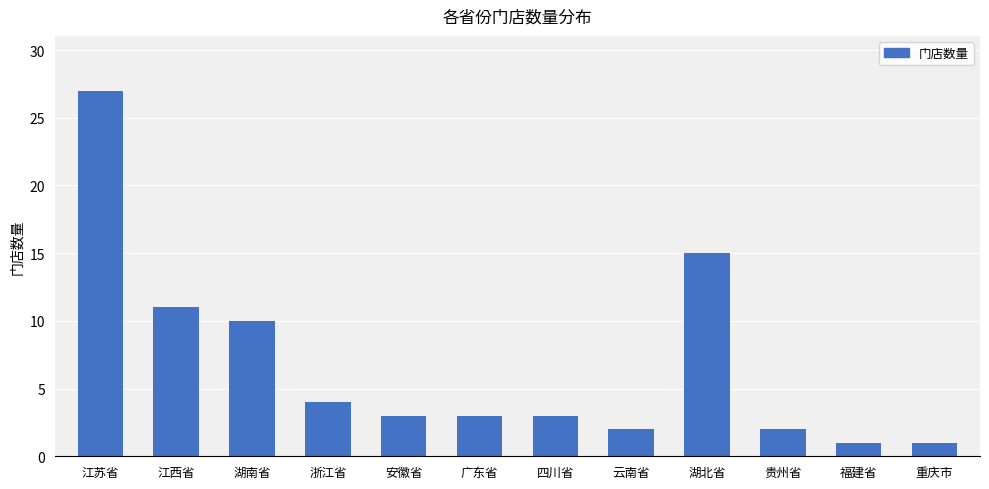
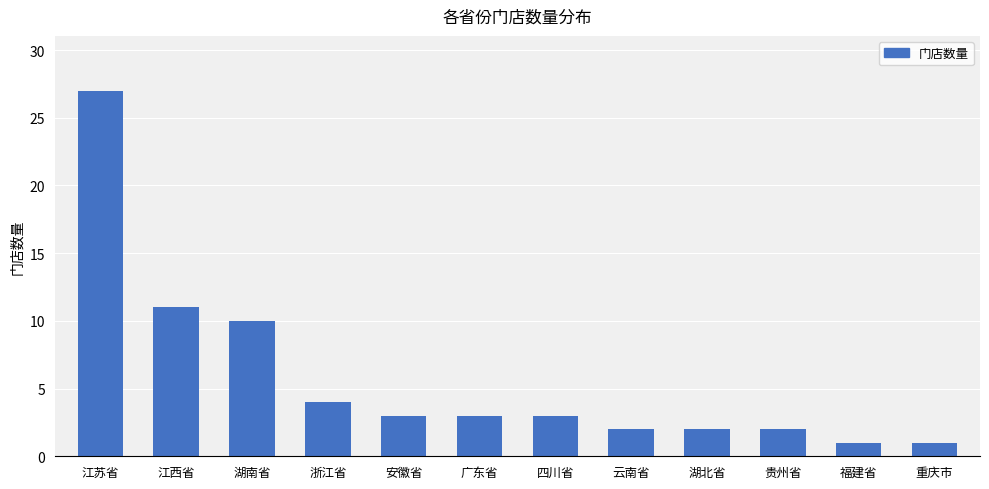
  {
    "江苏省": 27,
    "江西省": 11,
    "湖南省": 10,
    "浙江省": 4,
    "安徽省": 3,
    "广东省": 3,
    "四川省": 3,
    "云南省": 2,
-   "湖北省": 15,
+   "湖北省": 2,
    "贵州省": 2,
    "福建省": 1,
    "重庆市": 1
  }
